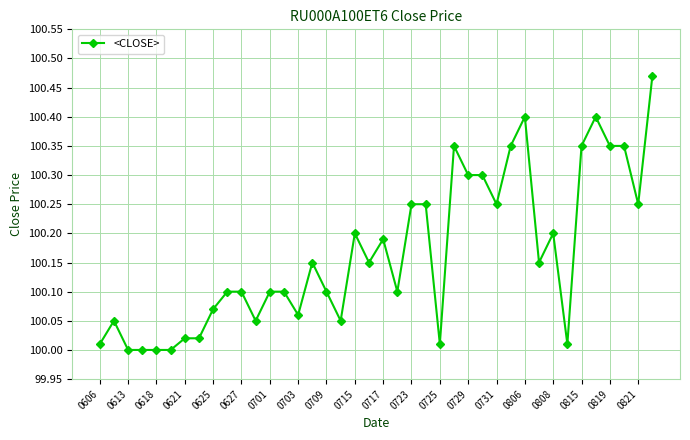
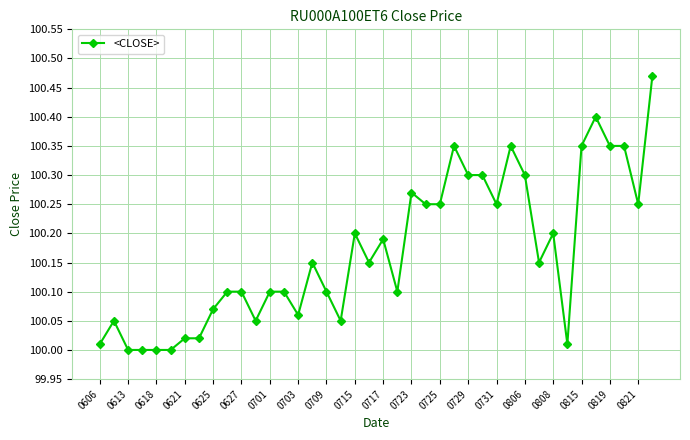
  {
    "0606": 100.01,
    "0613": 100.00,
    "0618": 100.00,
    "0621": 100.02,
    "0625": 100.07,
    "0627": 100.10,
    "0701": 100.10,
    "0703": 100.06,
    "0709": 100.10,
    "0715": 100.20,
    "0717": 100.19,
-   "0723": 100.25,
-   "0725": 100.01,
+   "0723": 100.27,
+   "0725": 100.25,
    "0729": 100.30,
    "0731": 100.25,
-   "0806": 100.4,
+   "0806": 100.3,
    "0808": 100.20,
    "0815": 100.35,
    "0819": 100.35,
    "0821": 100.25
  }
